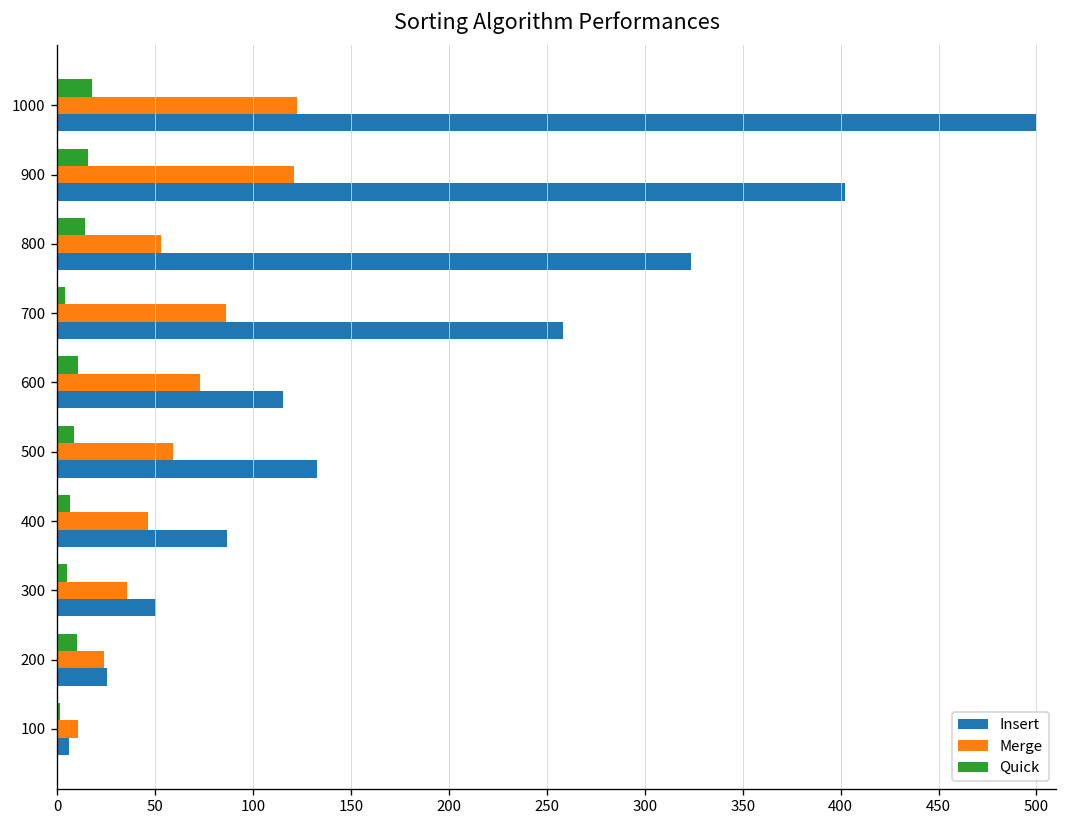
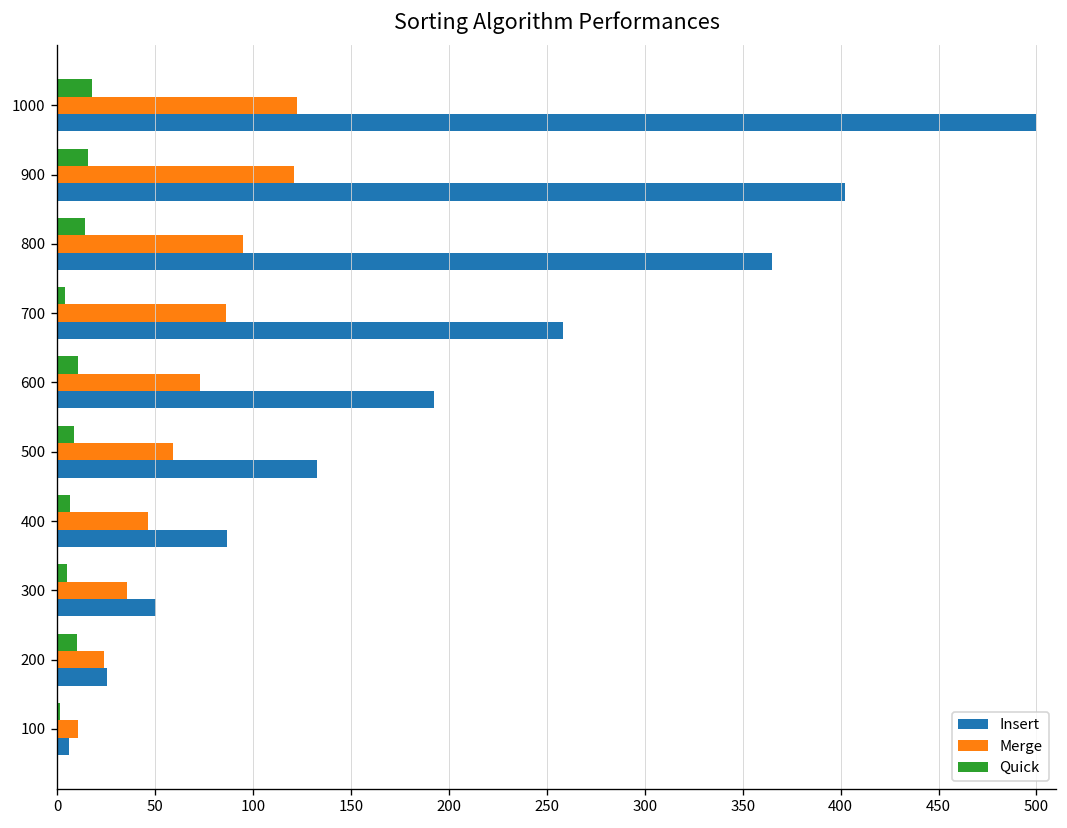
  {
    "Insert": {
      "1000": 500,
      "900": 402,
-     "800": 324,
+     "800": 365,
      "700": 258,
-     "600": 115,
+     "600": 193,
      "500": 133,
      "400": 87,
      "300": 50,
      "200": 25,
      "100": 6
    },
    "Merge": {
      "1000": 122,
      "900": 121,
-     "800": 53,
+     "800": 95,
      "700": 86,
      "600": 73,
      "500": 59,
      "400": 46,
      "300": 35,
      "200": 24,
      "100": 11
    },
    "Quick": {
      "1000": 18,
      "900": 16,
      "800": 14,
      "700": 4,
      "600": 10,
      "500": 8,
      "400": 7,
      "300": 5,
      "200": 10
    }
  }
